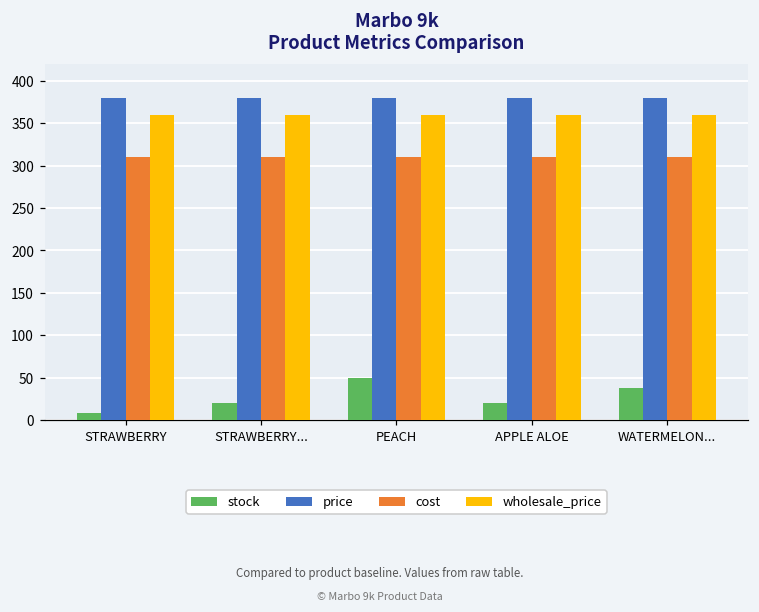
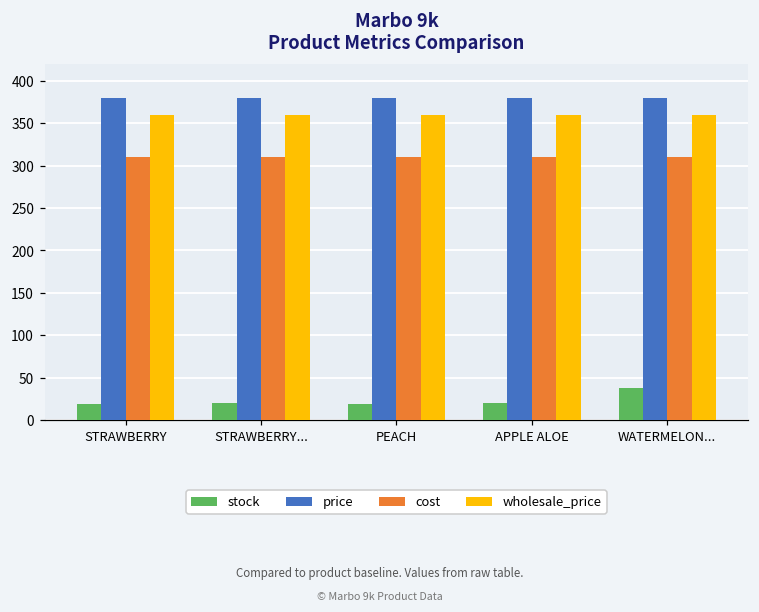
  {
    "stock": {
-     "STRAWBERRY": 10,
+     "STRAWBERRY": 20,
      "STRAWBERRY...": 20,
-     "PEACH": 50,
+     "PEACH": 20,
      "APPLE ALOE": 20,
      "WATERMELON...": 40
    },
    "price": {
      "STRAWBERRY": 380,
      "STRAWBERRY...": 380,
      "PEACH": 380,
      "APPLE ALOE": 380,
      "WATERMELON...": 380
    },
    "cost": {
      "STRAWBERRY": 310,
      "STRAWBERRY...": 310,
      "PEACH": 310,
      "APPLE ALOE": 310,
      "WATERMELON...": 310
    },
    "wholesale_price": {
      "STRAWBERRY": 360,
      "STRAWBERRY...": 360,
      "PEACH": 360,
      "APPLE ALOE": 360,
      "WATERMELON...": 360
    }
  }
